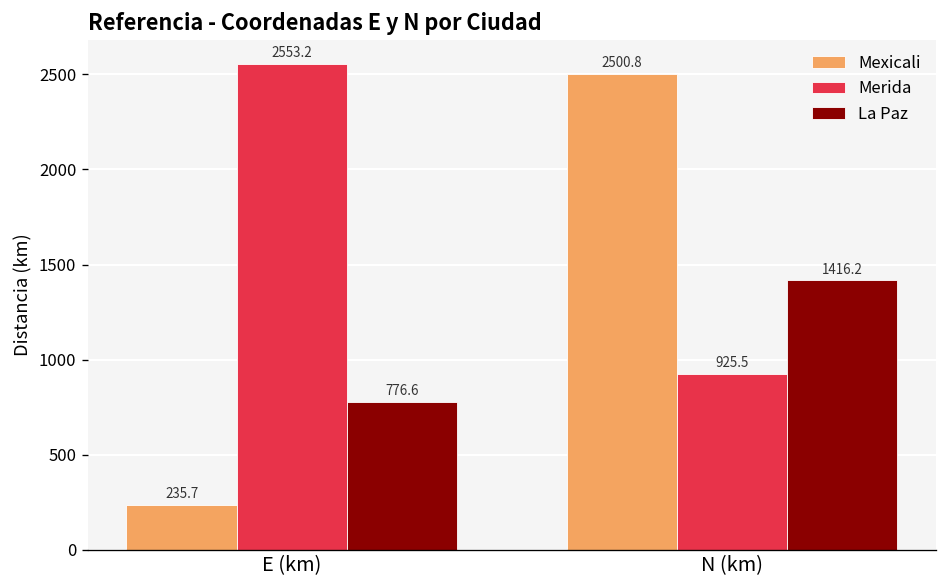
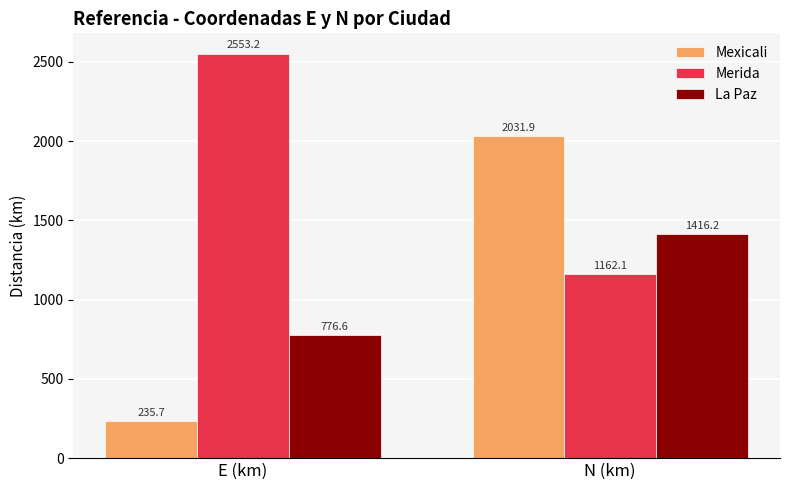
  {
    "Mexicali": {
      "E (km)": 235.7,
-     "N (km)": 2500.8
+     "N (km)": 2031.9
    },
    "Merida": {
      "E (km)": 2553.2,
-     "N (km)": 925.5
+     "N (km)": 1162.1
    },
    "La Paz": {
      "E (km)": 776.6,
      "N (km)": 1416.2
    }
  }
